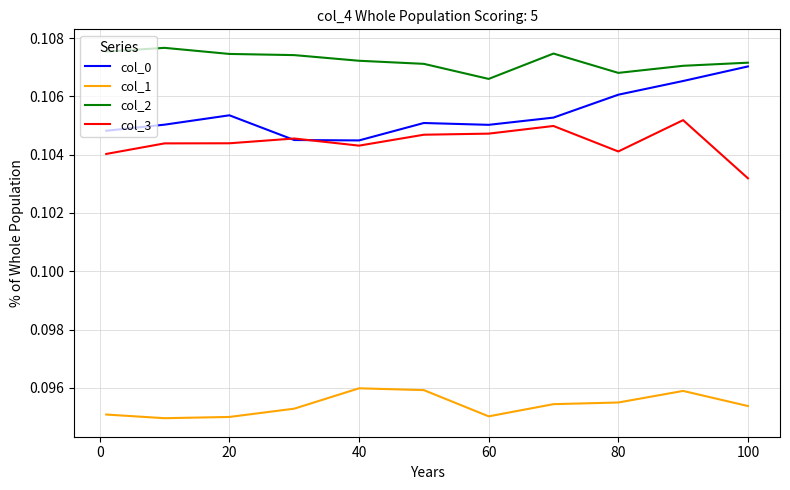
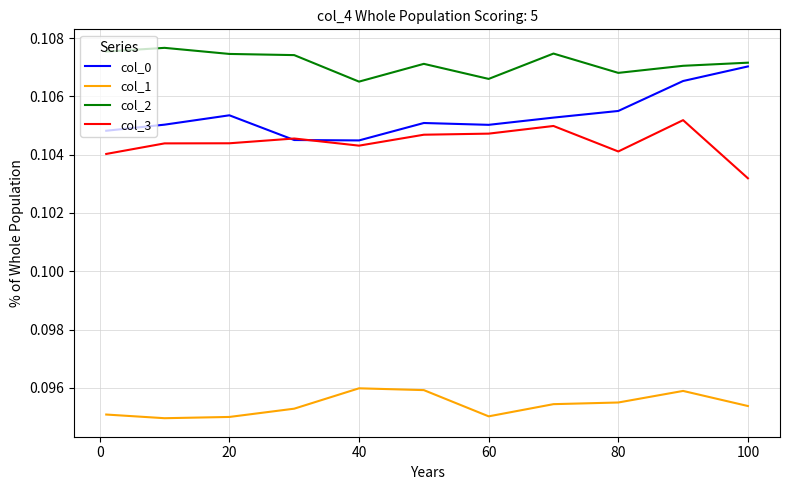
  {
    "col_0": {
      "20": 0.1054,
      "40": 0.1045,
      "60": 0.1050,
-     "80": 0.1061,
+     "80": 0.1055,
      "100": 0.1070
    },
    "col_1": {
      "20": 0.0950,
      "40": 0.0960,
      "60": 0.0950,
      "80": 0.0955,
      "100": 0.0954
    },
    "col_2": {
      "20": 0.1075,
-     "40": 0.1072,
+     "40": 0.1065,
      "60": 0.1066,
      "80": 0.1068,
      "100": 0.1072
    },
    "col_3": {
      "20": 0.1044,
      "40": 0.1043,
      "60": 0.1047,
      "80": 0.1041,
      "100": 0.1032
    }
  }
